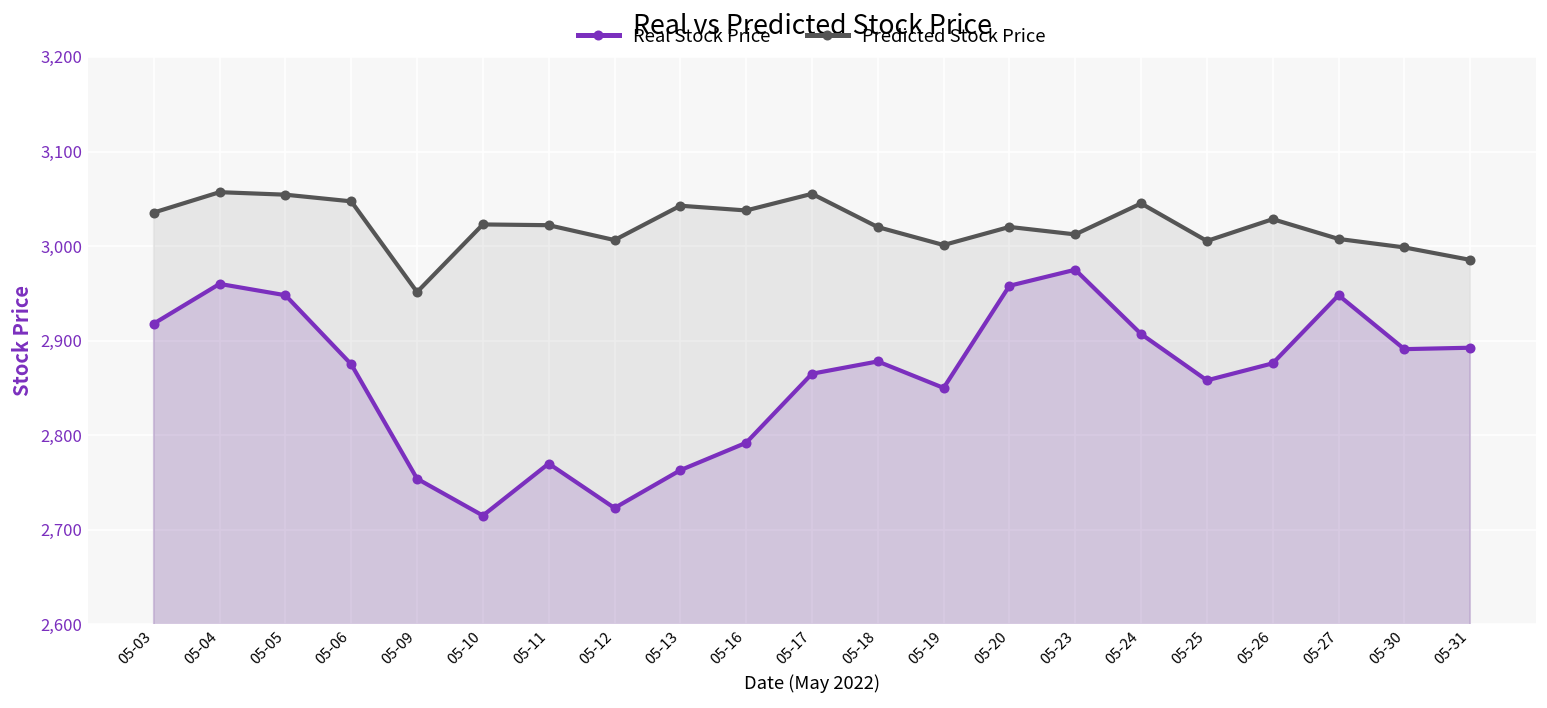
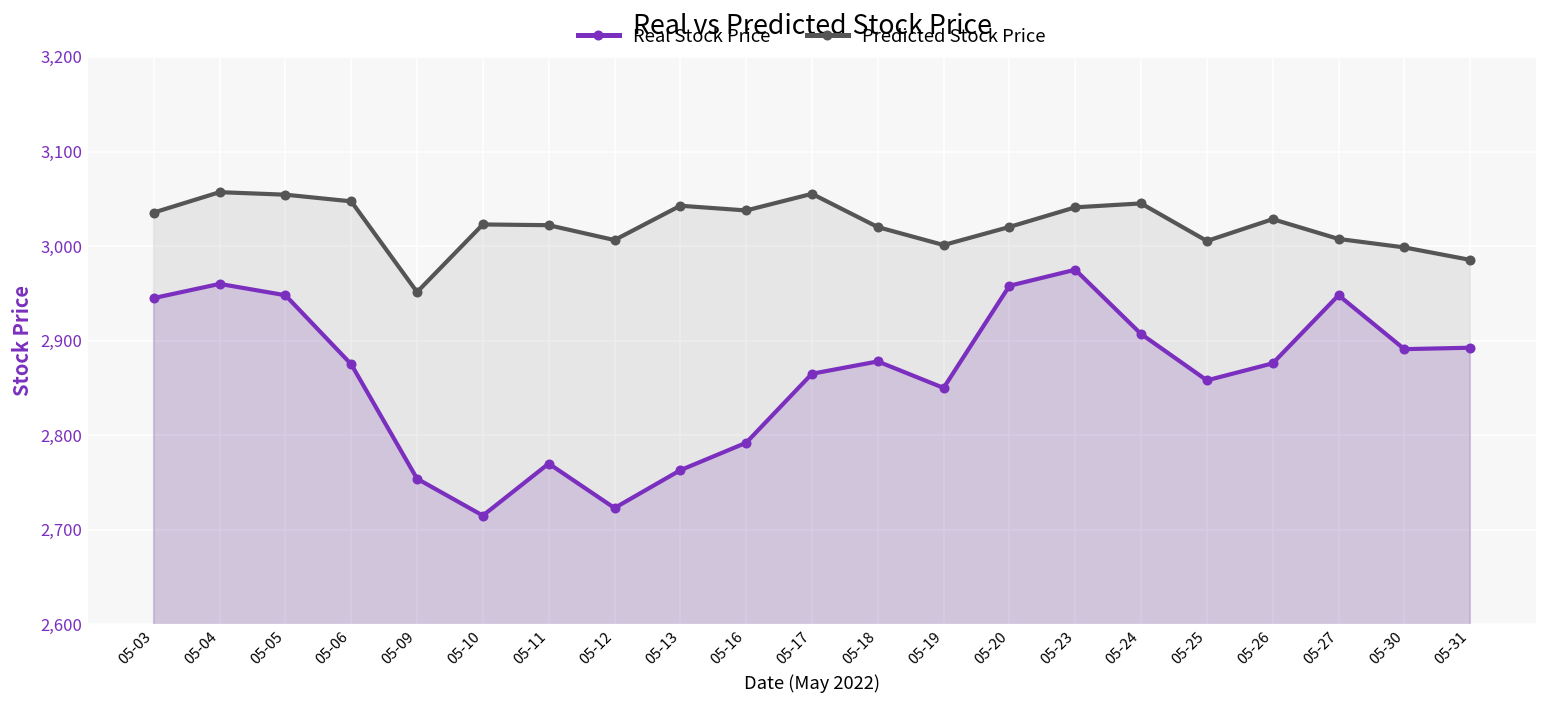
  {
    "Real Stock Price": {
-     "05-03": "2,920",
+     "05-03": "2,950",
      "05-04": "2,960",
      "05-05": "2,950",
      "05-06": "2,880",
      "05-09": "2,750",
      "05-10": "2,720",
      "05-11": "2,770",
      "05-12": "2,720",
      "05-13": "2,760",
      "05-16": "2,790",
      "05-17": "2,870",
      "05-18": "2,880",
      "05-19": "2,850",
      "05-20": "2,960",
      "05-23": "2,980",
      "05-24": "2,910",
      "05-25": "2,860",
      "05-26": "2,880",
      "05-27": "2,950",
      "05-30": "2,890",
      "05-31": "2,890"
    },
    "Predicted Stock Price": {
      "05-03": "3,040",
      "05-04": "3,060",
      "05-05": "3,050",
      "05-06": "3,050",
      "05-09": "2,950",
      "05-10": "3,020",
      "05-11": "3,020",
      "05-12": "3,010",
      "05-13": "3,040",
      "05-16": "3,040",
      "05-17": "3,060",
      "05-18": "3,020",
      "05-19": "3,000",
      "05-20": "3,020",
-     "05-23": "3,010",
+     "05-23": "3,040",
      "05-24": "3,050",
      "05-25": "3,010",
      "05-26": "3,030",
      "05-27": "3,010",
      "05-30": "3,000",
      "05-31": "2,990"
    }
  }
